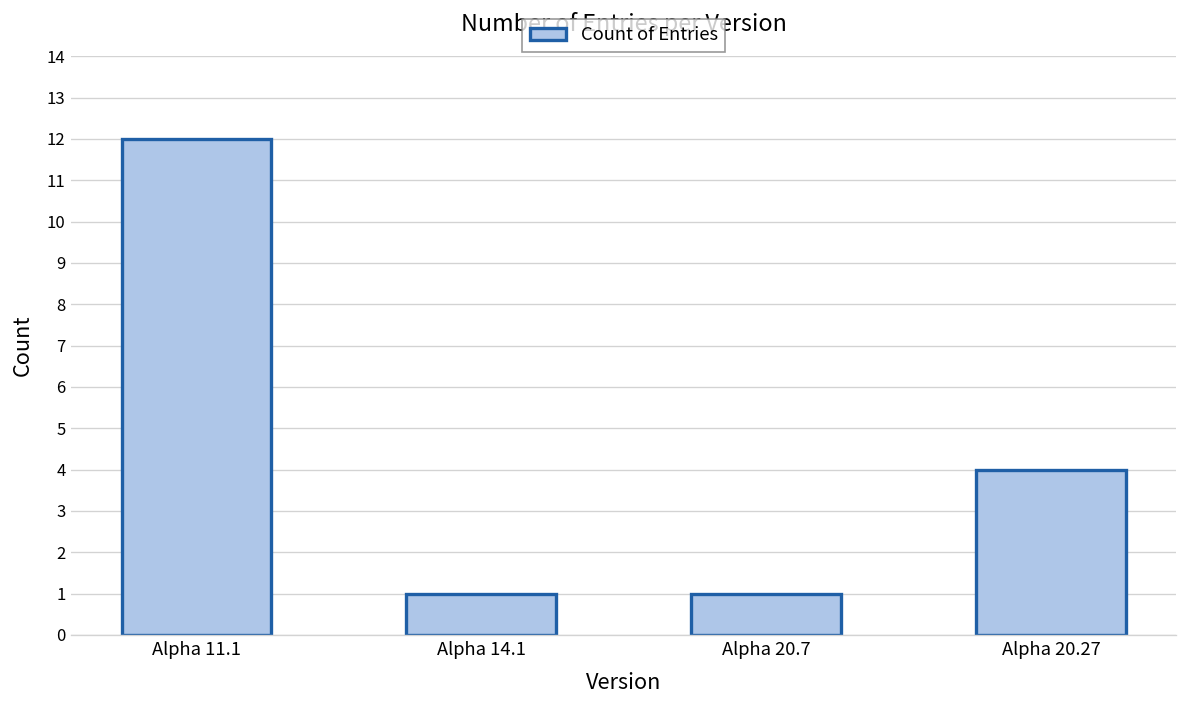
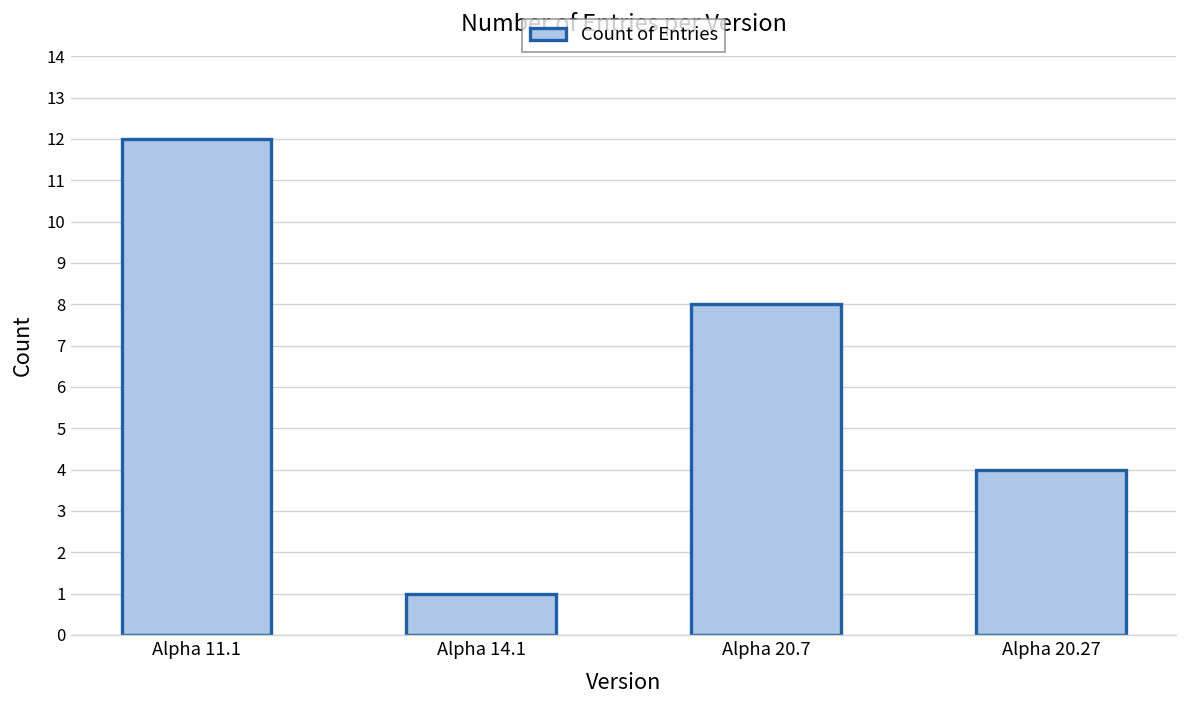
  {
    "Alpha 11.1": 12,
    "Alpha 14.1": 1,
-   "Alpha 20.7": 1,
+   "Alpha 20.7": 8,
    "Alpha 20.27": 4
  }
